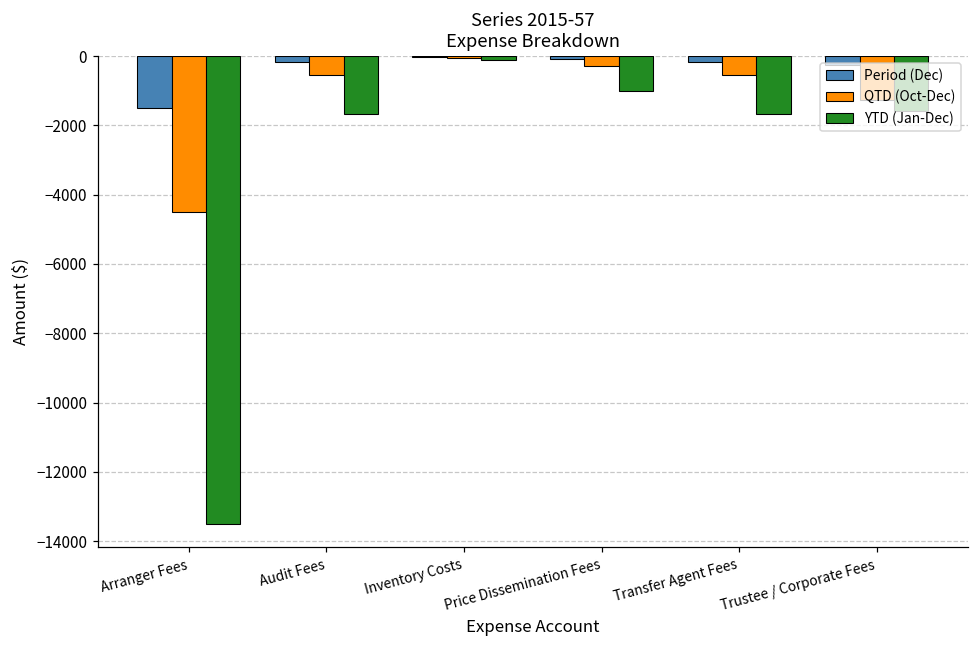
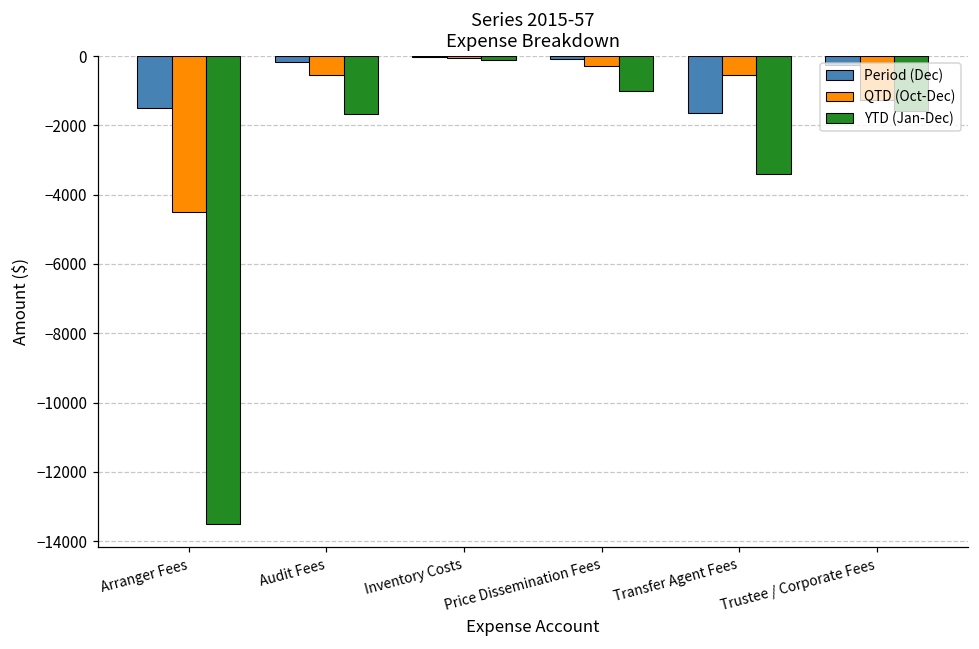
  {
    "Period (Dec)": {
      "Arranger Fees": -1500,
      "Audit Fees": -200,
      "Price Dissemination Fees": -100,
-     "Transfer Agent Fees": -200
+     "Transfer Agent Fees": -1700
    },
    "QTD (Oct-Dec)": {
      "Arranger Fees": -4500,
      "Audit Fees": -500,
      "Price Dissemination Fees": -300,
      "Transfer Agent Fees": -500
    },
    "YTD (Jan-Dec)": {
      "Arranger Fees": -13500,
      "Audit Fees": -1700,
      "Inventory Costs": -100,
      "Price Dissemination Fees": -1000,
-     "Transfer Agent Fees": -1700
+     "Transfer Agent Fees": -3400
    }
  }
